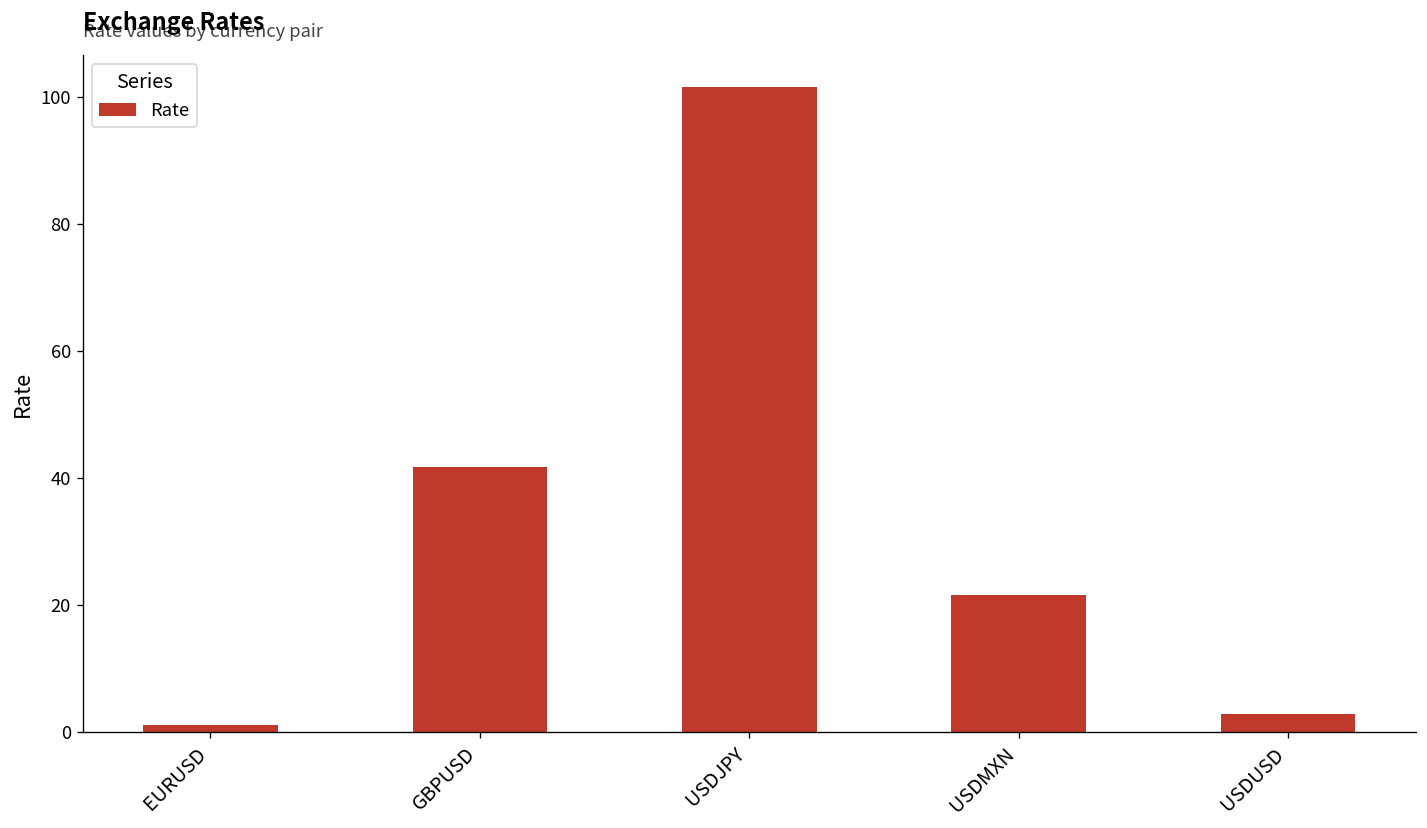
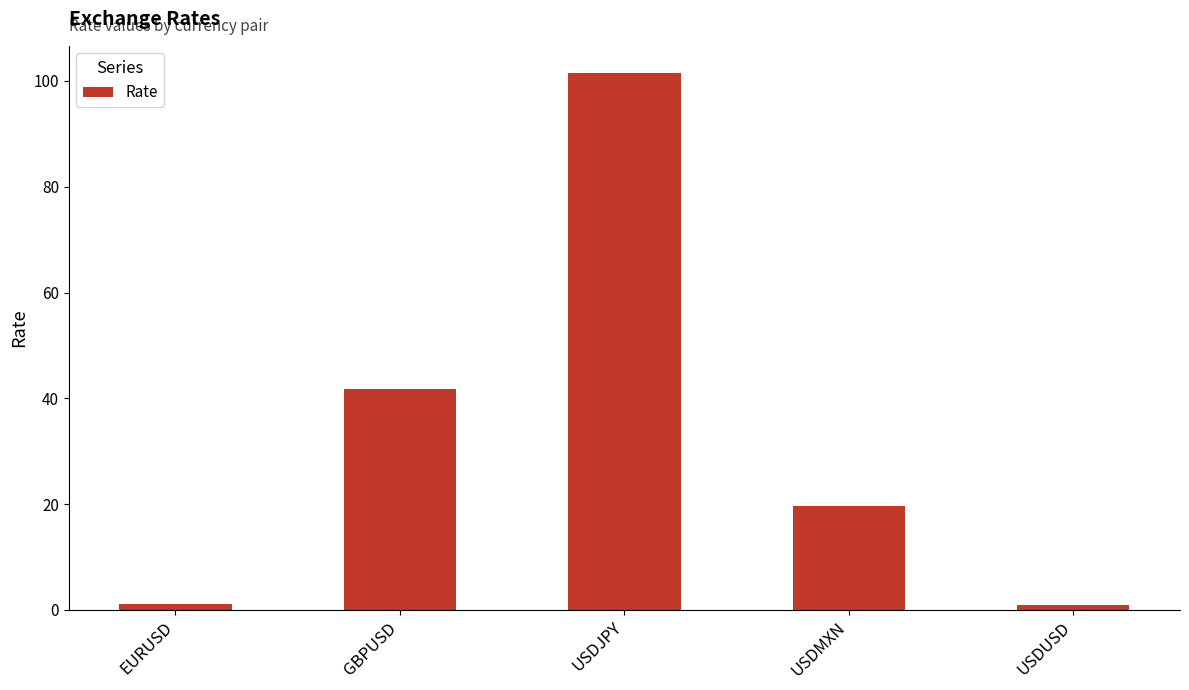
  {
    "EURUSD": 1,
    "GBPUSD": 42,
    "USDJPY": 102,
-   "USDMXN": 22,
-   "USDUSD": 3
+   "USDMXN": 20,
+   "USDUSD": 1
  }
